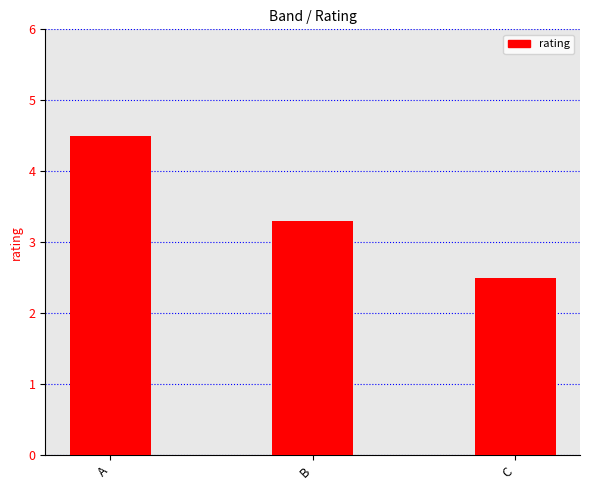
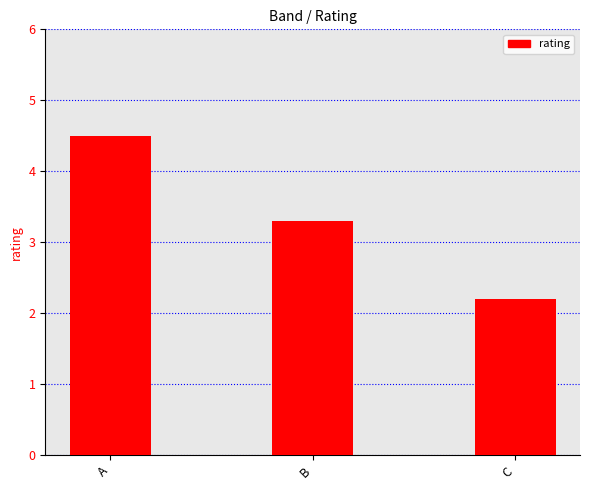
  {
    "A": 4.5,
    "B": 3.3,
-   "C": 2.5
+   "C": 2.2
  }
